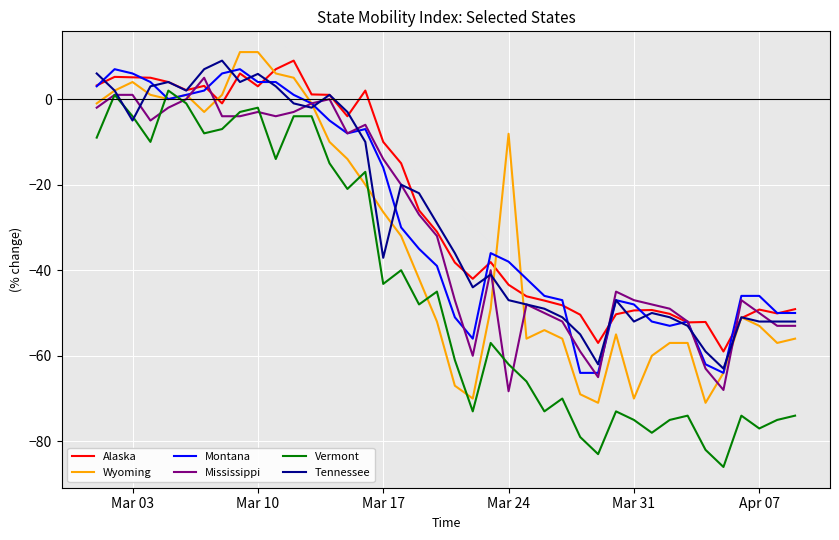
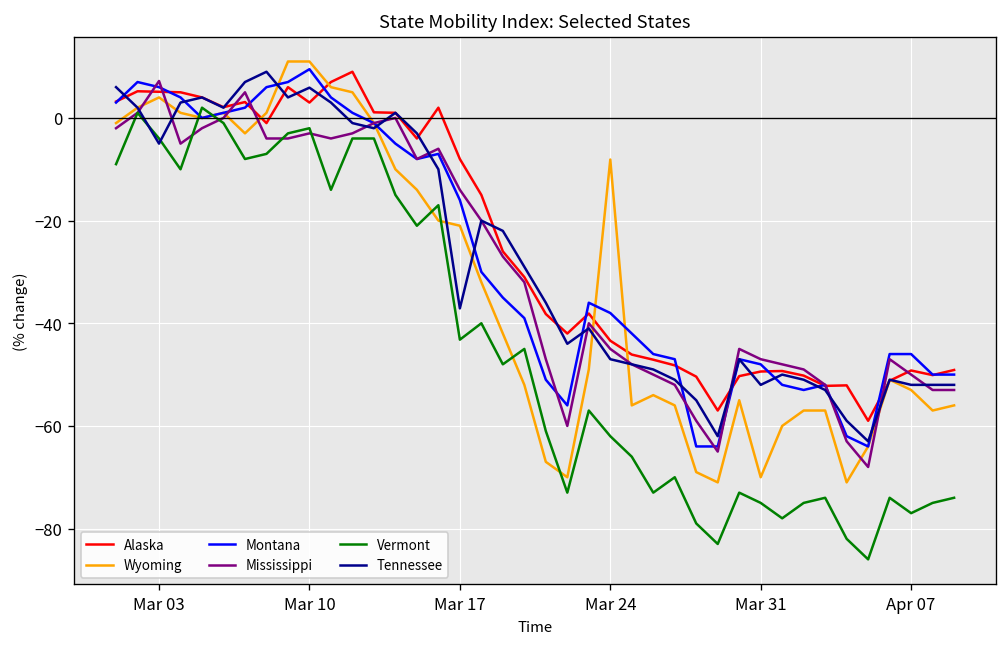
  {
    "Alaska": {
      "Mar 03": 5,
      "Mar 10": 3,
-     "Mar 17": -10,
+     "Mar 17": -8,
      "Mar 24": -43,
      "Mar 31": -49,
      "Apr 07": -49
    },
    "Wyoming": {
      "Mar 03": 4,
      "Mar 10": 11,
-     "Mar 17": -26,
+     "Mar 17": -21,
      "Mar 24": -8,
      "Mar 31": -70,
      "Apr 07": -53
    },
    "Montana": {
      "Mar 03": 6,
-     "Mar 10": 4,
+     "Mar 10": 10,
      "Mar 17": -16,
      "Mar 24": -38,
      "Mar 31": -48,
      "Apr 07": -46
    },
    "Mississippi": {
-     "Mar 03": 1,
+     "Mar 03": 7,
      "Mar 10": -3,
      "Mar 17": -14,
-     "Mar 24": -68,
+     "Mar 24": -45,
      "Mar 31": -47,
      "Apr 07": -50
    },
    "Vermont": {
      "Mar 03": -4,
      "Mar 10": -2,
      "Mar 17": -43,
      "Mar 24": -62,
      "Mar 31": -75,
      "Apr 07": -77
    },
    "Tennessee": {
      "Mar 03": -5,
      "Mar 10": 6,
      "Mar 17": -37,
      "Mar 24": -47,
      "Mar 31": -52,
      "Apr 07": -52
    }
  }
